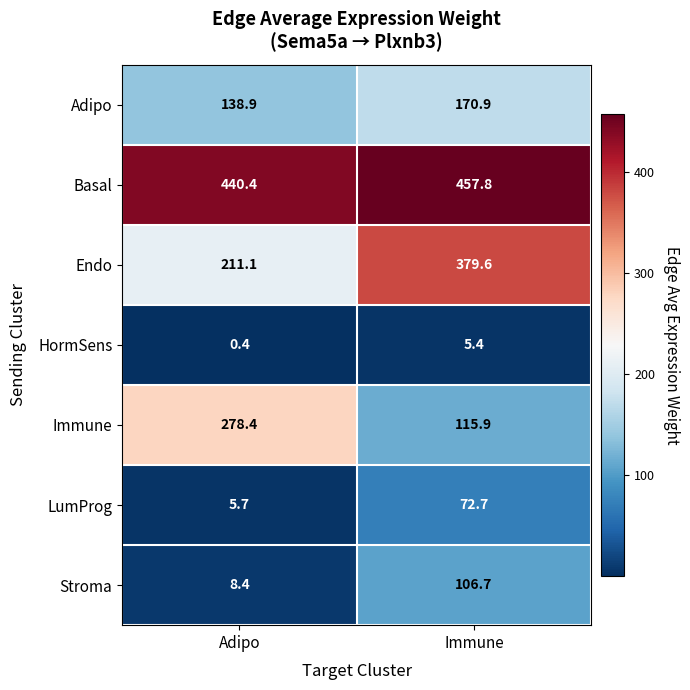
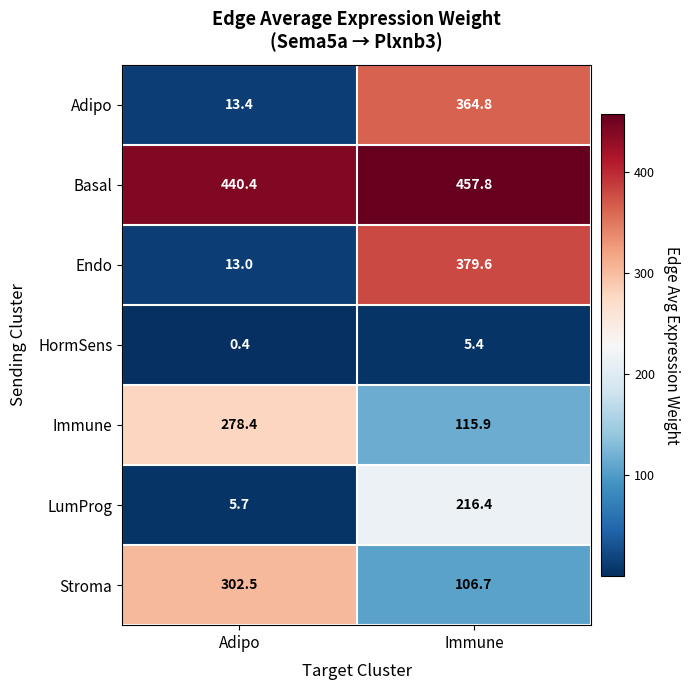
  {
    "Adipo": {
-     "Adipo": 138.9,
-     "Immune": 170.9
+     "Adipo": 13.4,
+     "Immune": 364.8
    },
    "Basal": {
      "Adipo": 440.4,
      "Immune": 457.8
    },
    "Endo": {
-     "Adipo": 211.1,
+     "Adipo": 13.0,
      "Immune": 379.6
    },
    "HormSens": {
      "Adipo": 0.4,
      "Immune": 5.4
    },
    "Immune": {
      "Adipo": 278.4,
      "Immune": 115.9
    },
    "LumProg": {
      "Adipo": 5.7,
-     "Immune": 72.7
+     "Immune": 216.4
    },
    "Stroma": {
-     "Adipo": 8.4,
+     "Adipo": 302.5,
      "Immune": 106.7
    }
  }
